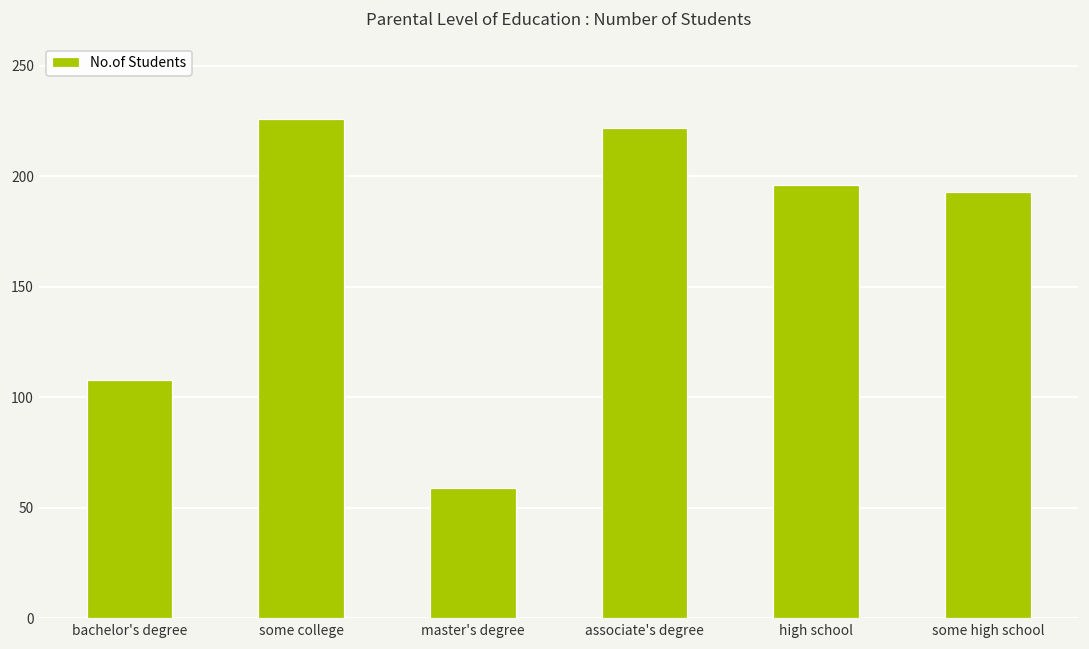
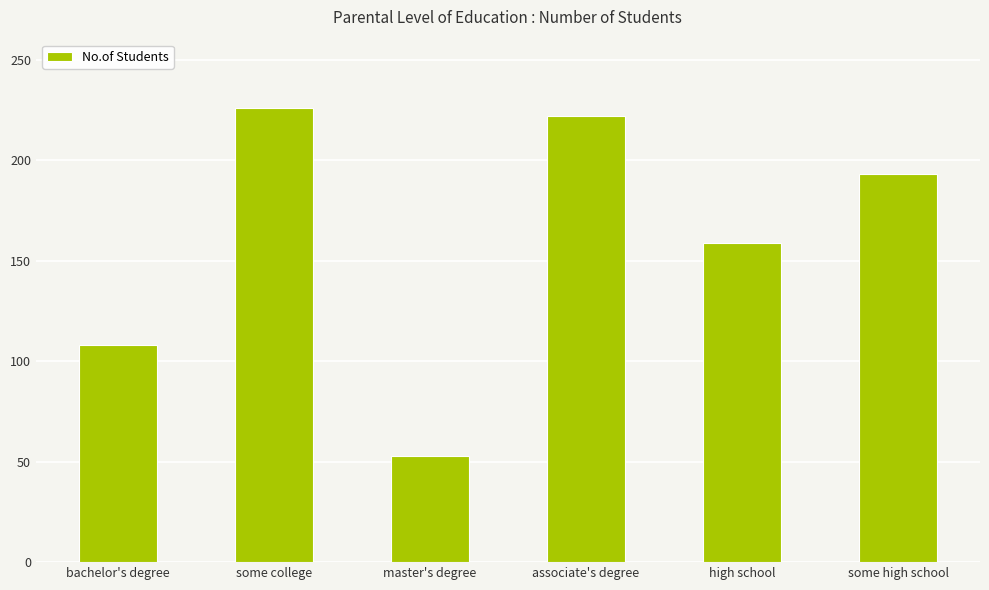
  {
    "bachelor's degree": 108,
    "some college": 226,
-   "master's degree": 59,
+   "master's degree": 53,
    "associate's degree": 222,
-   "high school": 196,
+   "high school": 159,
    "some high school": 193
  }
